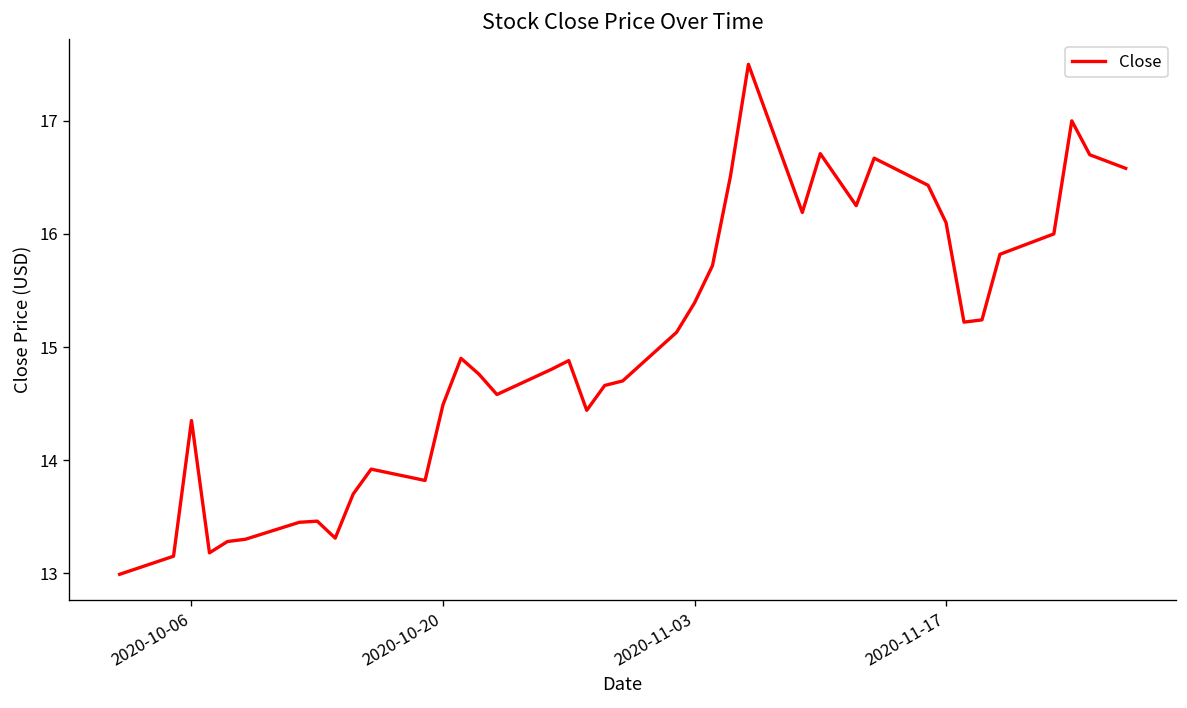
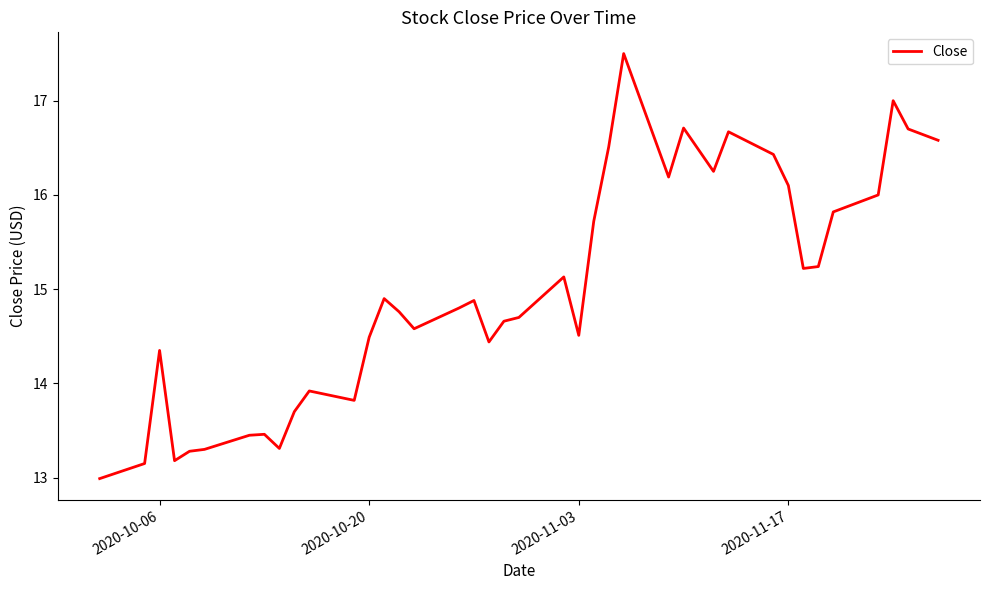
  {
    "2020-10-06": 14.4,
    "2020-10-20": 14.5,
-   "2020-11-03": 15.4,
+   "2020-11-03": 14.5,
    "2020-11-17": 16.1
  }
